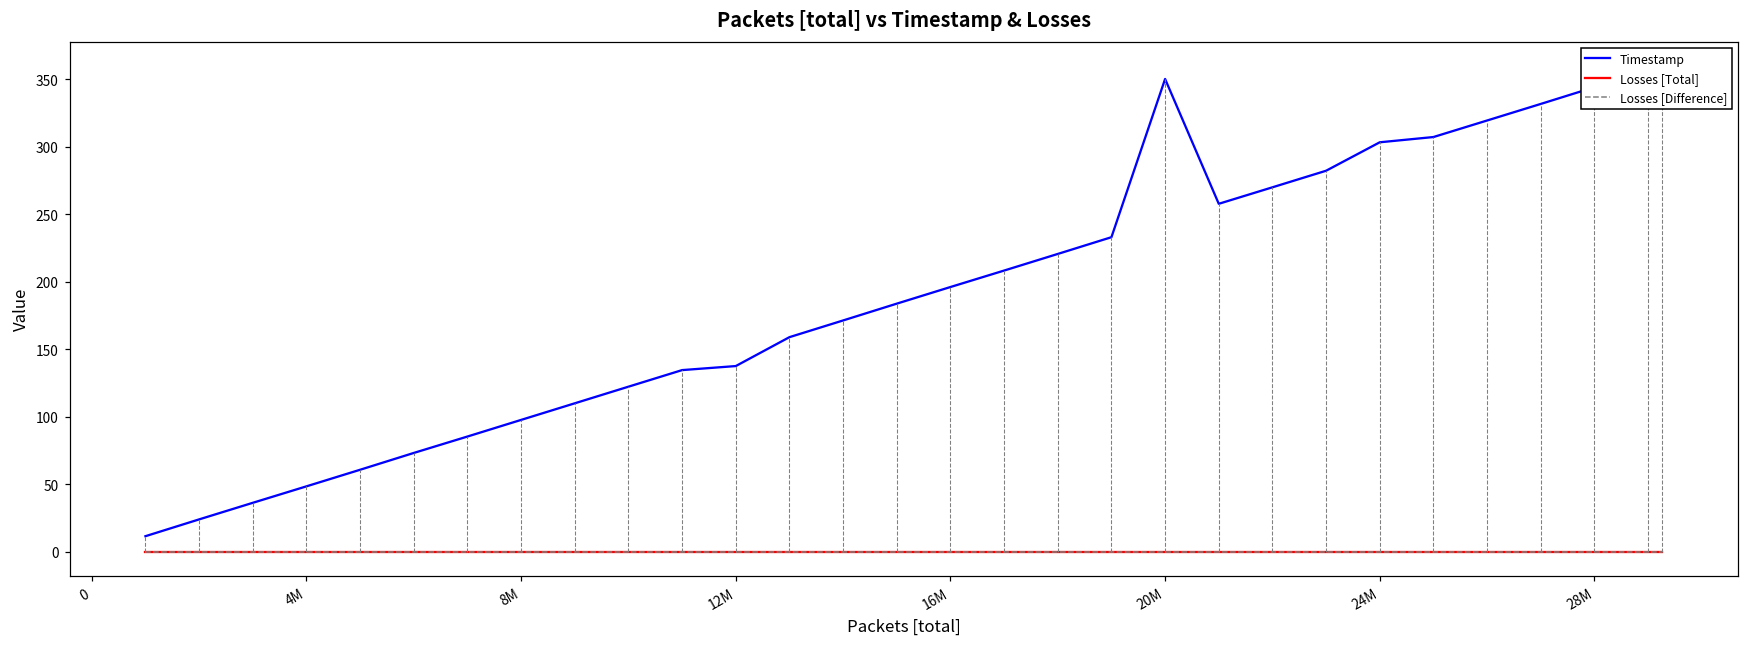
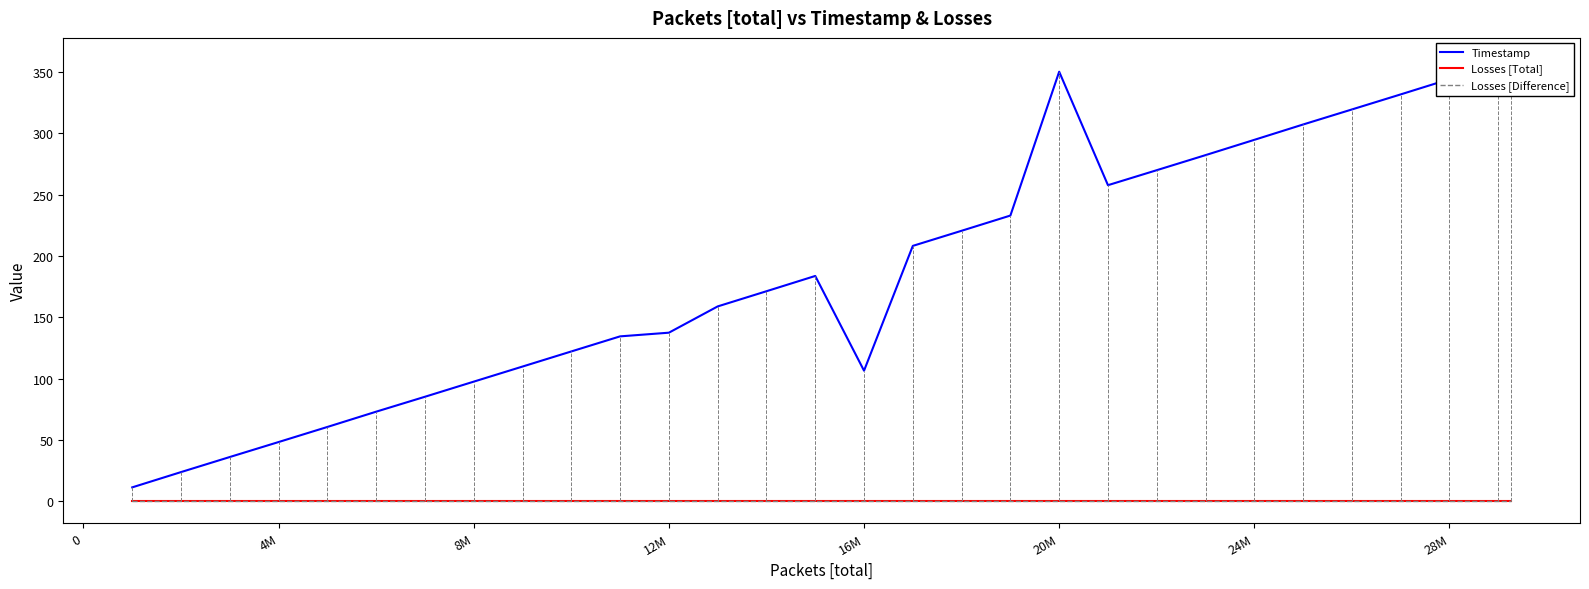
  {
    "Timestamp": {
-     "16M": 196,
-     "24M": 303
+     "16M": 107,
+     "24M": 295
    }
  }
